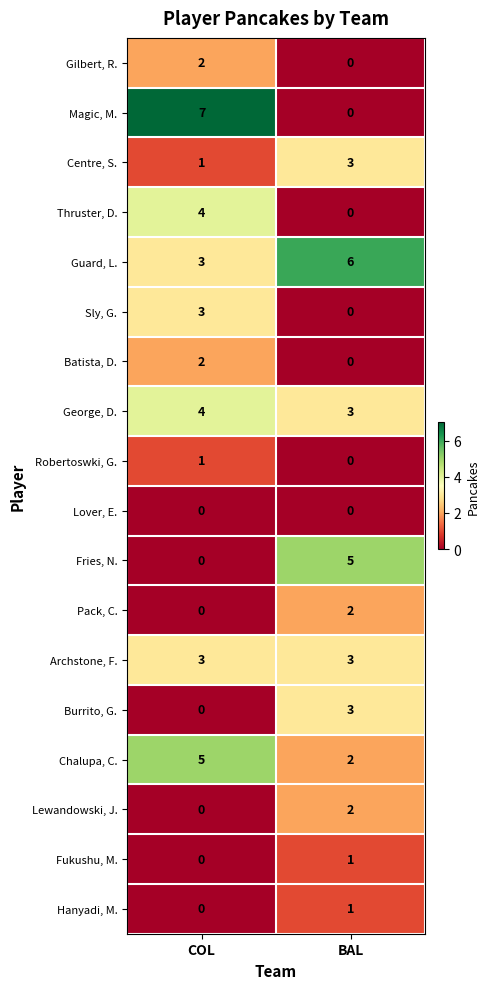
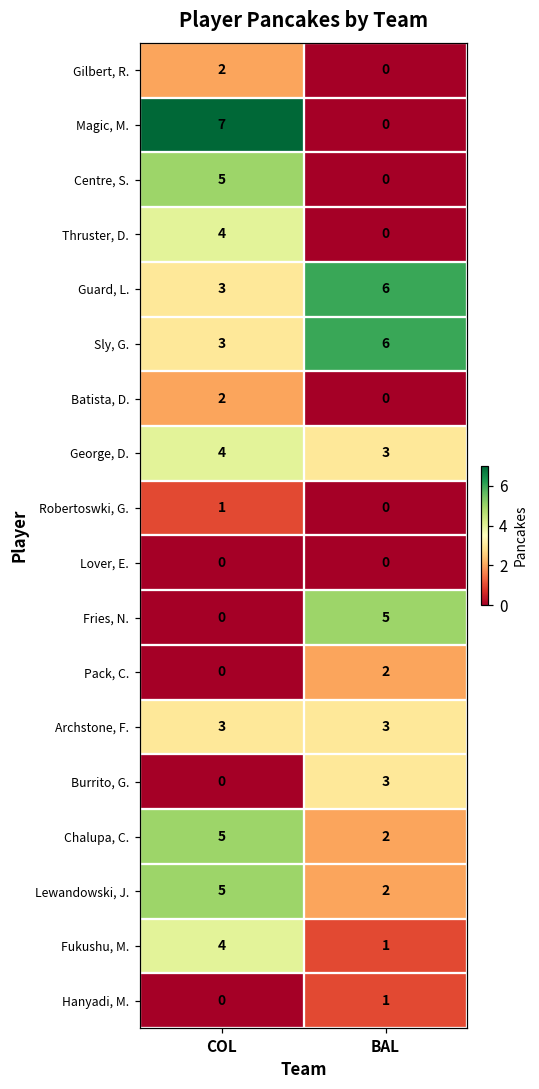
  {
    "Gilbert, R.": {
      "COL": 2,
      "BAL": 0
    },
    "Magic, M.": {
      "COL": 7,
      "BAL": 0
    },
    "Centre, S.": {
-     "COL": 1,
-     "BAL": 3
+     "COL": 5,
+     "BAL": 0
    },
    "Thruster, D.": {
      "COL": 4,
      "BAL": 0
    },
    "Guard, L.": {
      "COL": 3,
      "BAL": 6
    },
    "Sly, G.": {
      "COL": 3,
-     "BAL": 0
+     "BAL": 6
    },
    "Batista, D.": {
      "COL": 2,
      "BAL": 0
    },
    "George, D.": {
      "COL": 4,
      "BAL": 3
    },
    "Robertoswki, G.": {
      "COL": 1,
      "BAL": 0
    },
    "Lover, E.": {
      "COL": 0,
      "BAL": 0
    },
    "Fries, N.": {
      "COL": 0,
      "BAL": 5
    },
    "Pack, C.": {
      "COL": 0,
      "BAL": 2
    },
    "Archstone, F.": {
      "COL": 3,
      "BAL": 3
    },
    "Burrito, G.": {
      "COL": 0,
      "BAL": 3
    },
    "Chalupa, C.": {
      "COL": 5,
      "BAL": 2
    },
    "Lewandowski, J.": {
-     "COL": 0,
+     "COL": 5,
      "BAL": 2
    },
    "Fukushu, M.": {
-     "COL": 0,
+     "COL": 4,
      "BAL": 1
    },
    "Hanyadi, M.": {
      "COL": 0,
      "BAL": 1
    }
  }
